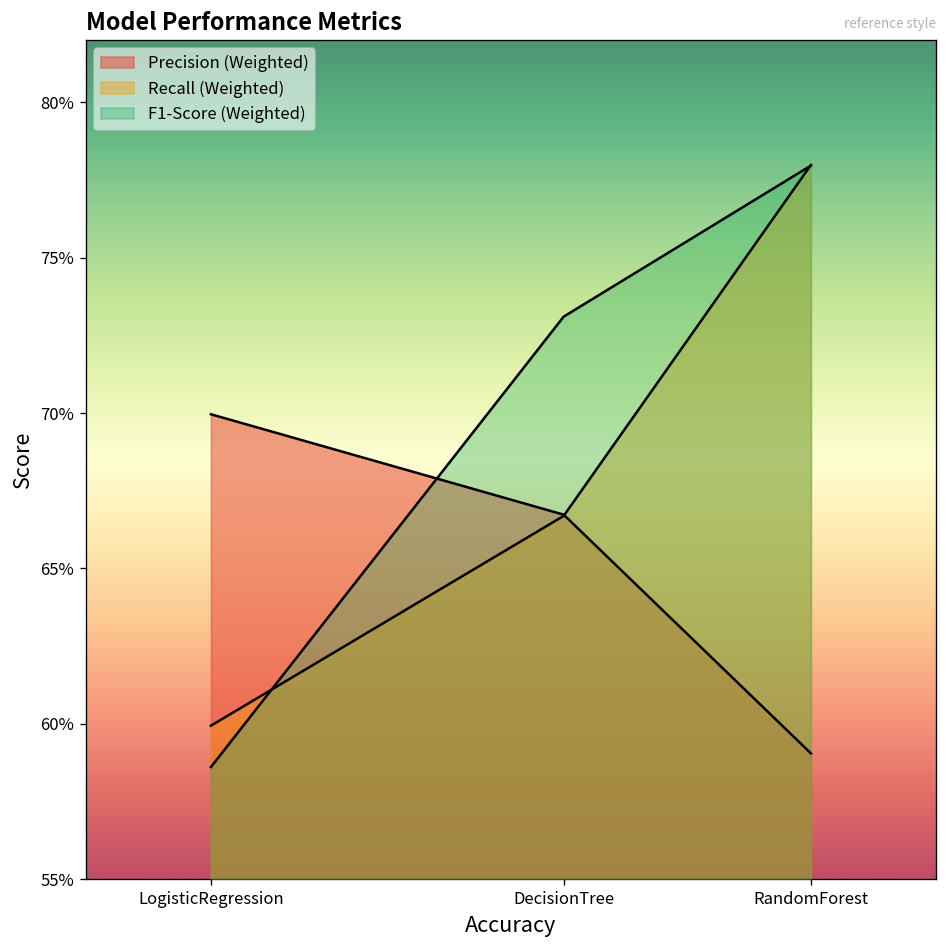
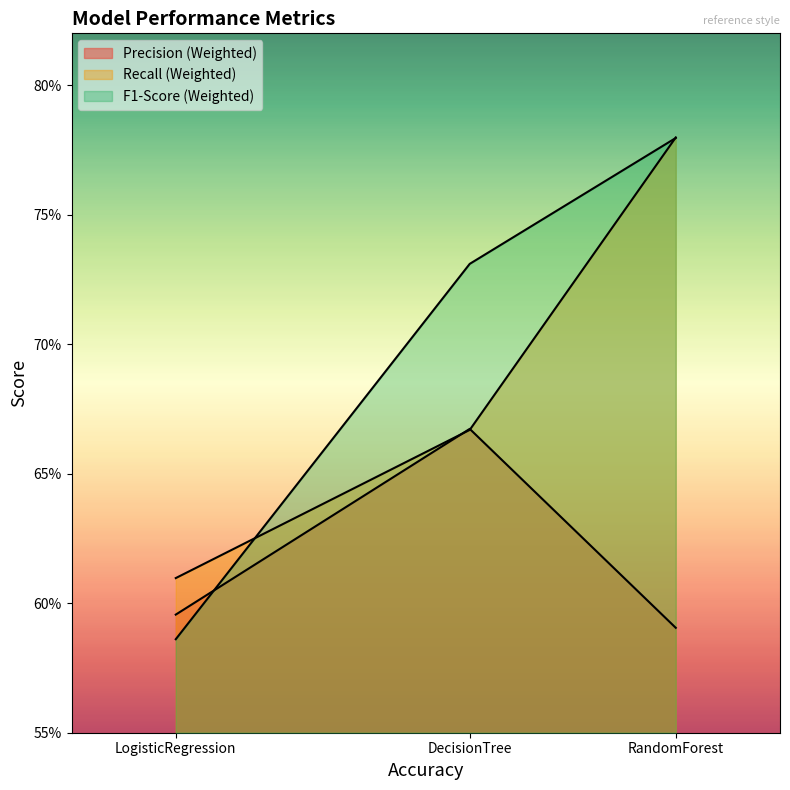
  {
    "Precision (Weighted)": {
-     "LogisticRegression": "70.0%",
+     "LogisticRegression": "59.6%",
      "RandomForest": "59.1%"
    },
    "Recall (Weighted)": {
-     "LogisticRegression": "59.9%"
+     "LogisticRegression": "61.0%"
    },
    "F1-Score (Weighted)": {
      "LogisticRegression": "58.6%",
      "DecisionTree": "73.1%"
    }
  }
